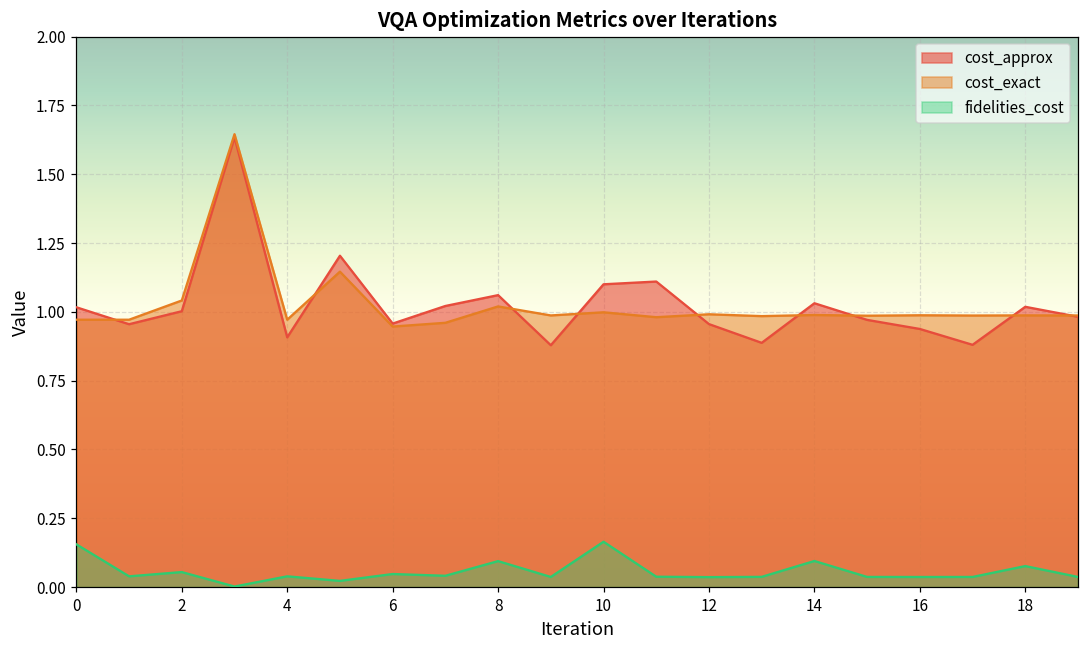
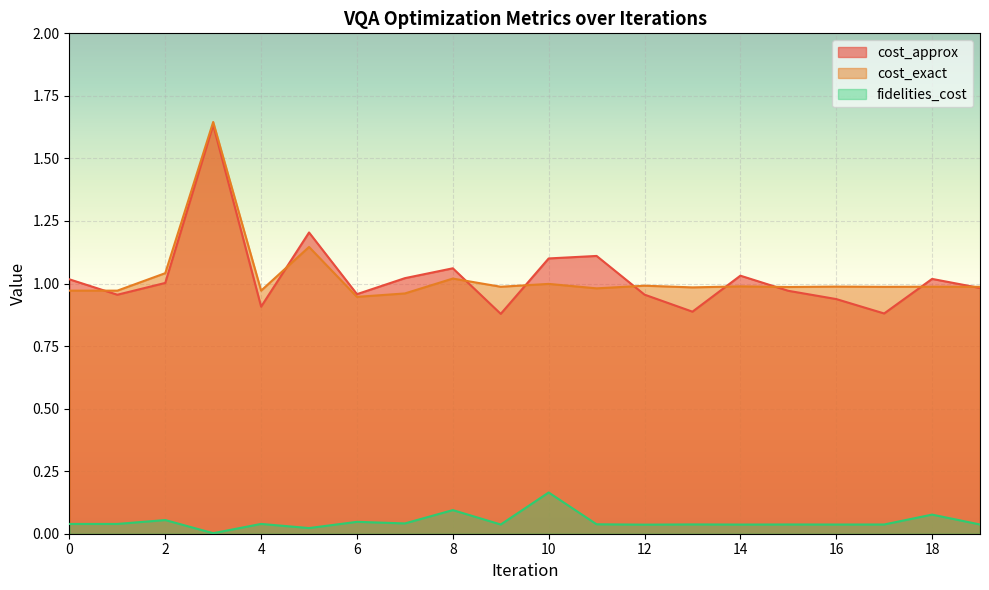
  {
    "fidelities_cost": {
-     "0": 0.16,
+     "0": 0.04,
      "2": 0.05,
      "4": 0.04,
      "6": 0.05,
      "8": 0.09,
      "10": 0.16,
      "12": 0.04,
-     "14": 0.09,
+     "14": 0.04,
      "16": 0.04,
      "18": 0.08
    }
  }
